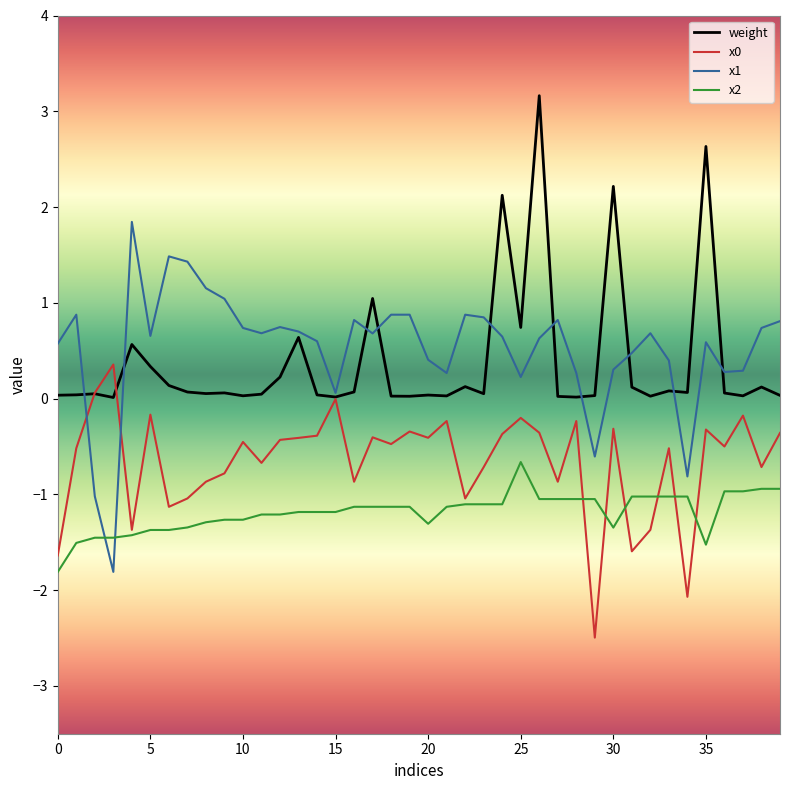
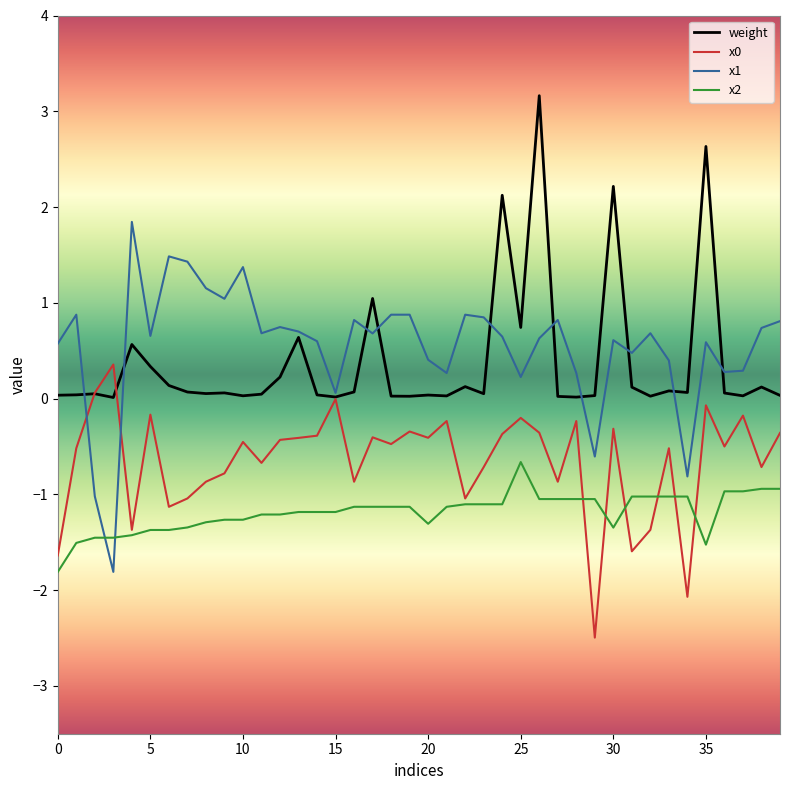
  {
    "weight": {
      "0": 0.0,
      "5": 0.3,
      "10": 0.0,
      "20": 0.0,
      "25": 0.7,
      "30": 2.2,
      "35": 2.6
    },
    "x0": {
      "0": -1.6,
      "5": -0.2,
      "10": -0.5,
      "20": -0.4,
      "25": -0.2,
      "30": -0.3,
-     "35": -0.3
+     "35": -0.1
    },
    "x1": {
      "0": 0.6,
      "5": 0.7,
-     "10": 0.7,
+     "10": 1.4,
      "15": 0.1,
      "20": 0.4,
      "25": 0.2,
-     "30": 0.3,
+     "30": 0.6,
      "35": 0.6
    },
    "x2": {
      "0": -1.8,
      "5": -1.4,
      "10": -1.3,
      "15": -1.2,
      "20": -1.3,
      "25": -0.7,
      "30": -1.3,
      "35": -1.5
    }
  }
